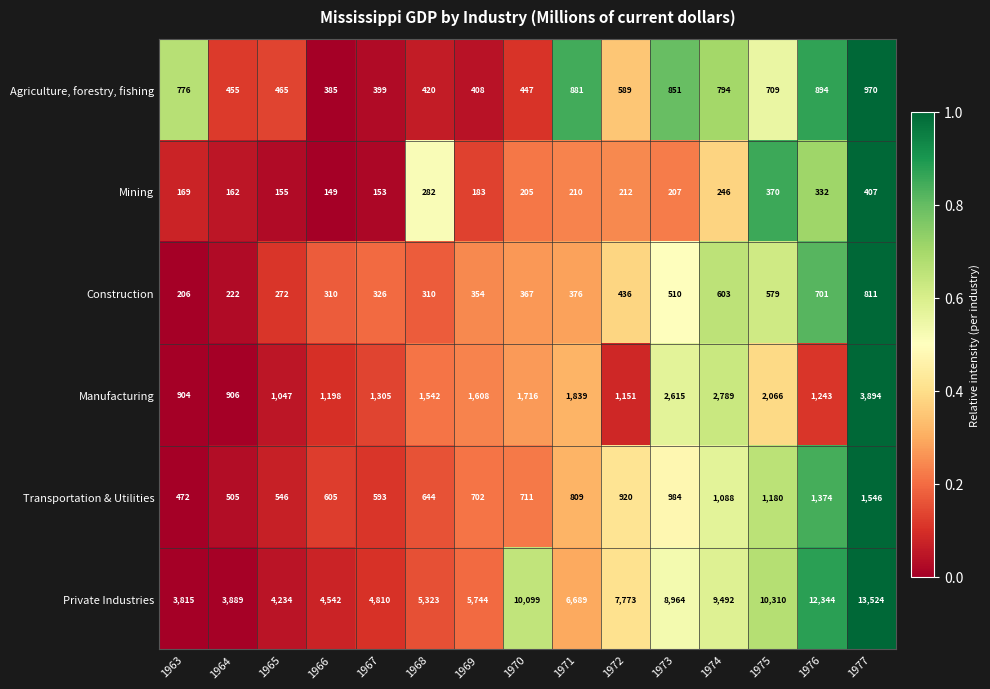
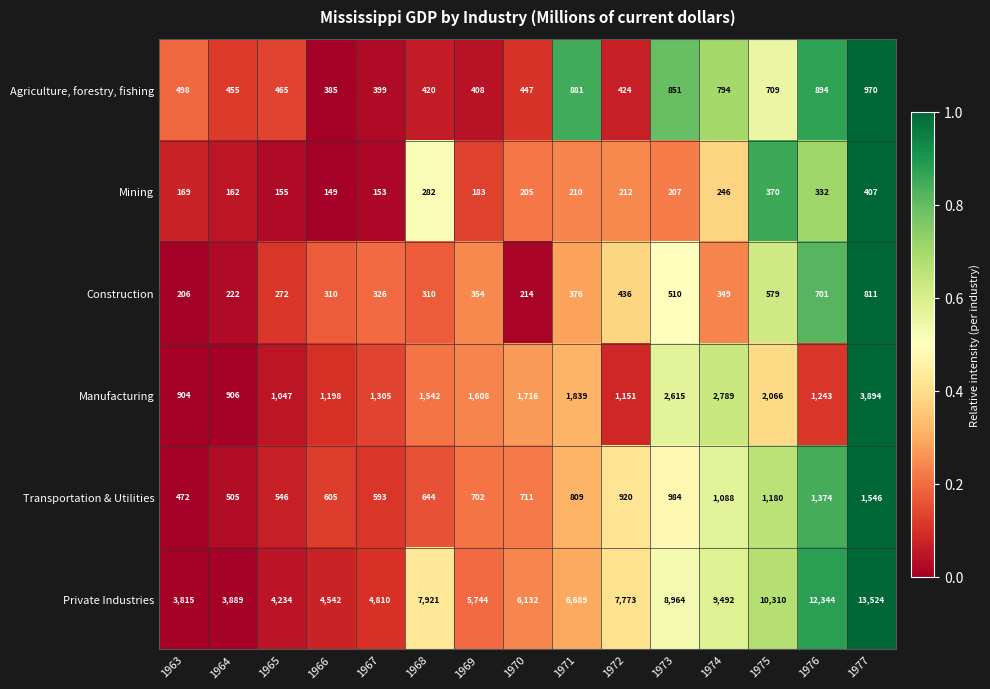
  {
    "Agriculture, forestry, fishing": {
-     "1963": "776",
+     "1963": "498",
      "1964": "455",
      "1965": "465",
      "1966": "385",
      "1967": "399",
      "1968": "420",
      "1969": "408",
      "1970": "447",
      "1971": "881",
-     "1972": "589",
+     "1972": "424",
      "1973": "851",
      "1974": "794",
      "1975": "709",
      "1976": "894",
      "1977": "970"
    },
    "Mining": {
      "1963": "169",
      "1964": "162",
      "1965": "155",
      "1966": "149",
      "1967": "153",
      "1968": "282",
      "1969": "183",
      "1970": "205",
      "1971": "210",
      "1972": "212",
      "1973": "207",
      "1974": "246",
      "1975": "370",
      "1976": "332",
      "1977": "407"
    },
    "Construction": {
      "1963": "206",
      "1964": "222",
      "1965": "272",
      "1966": "310",
      "1967": "326",
      "1968": "310",
      "1969": "354",
-     "1970": "367",
+     "1970": "214",
      "1971": "376",
      "1972": "436",
      "1973": "510",
-     "1974": "603",
+     "1974": "349",
      "1975": "579",
      "1976": "701",
      "1977": "811"
    },
    "Manufacturing": {
      "1963": "904",
      "1964": "906",
      "1965": "1,047",
      "1966": "1,198",
      "1967": "1,305",
      "1968": "1,542",
      "1969": "1,608",
      "1970": "1,716",
      "1971": "1,839",
      "1972": "1,151",
      "1973": "2,615",
      "1974": "2,789",
      "1975": "2,066",
      "1976": "1,243",
      "1977": "3,894"
    },
    "Transportation & Utilities": {
      "1963": "472",
      "1964": "505",
      "1965": "546",
      "1966": "605",
      "1967": "593",
      "1968": "644",
      "1969": "702",
      "1970": "711",
      "1971": "809",
      "1972": "920",
      "1973": "984",
      "1974": "1,088",
      "1975": "1,180",
      "1976": "1,374",
      "1977": "1,546"
    },
    "Private Industries": {
      "1963": "3,815",
      "1964": "3,889",
      "1965": "4,234",
      "1966": "4,542",
      "1967": "4,810",
-     "1968": "5,323",
+     "1968": "7,921",
      "1969": "5,744",
-     "1970": "10,099",
+     "1970": "6,132",
      "1971": "6,689",
      "1972": "7,773",
      "1973": "8,964",
      "1974": "9,492",
      "1975": "10,310",
      "1976": "12,344",
      "1977": "13,524"
    }
  }
